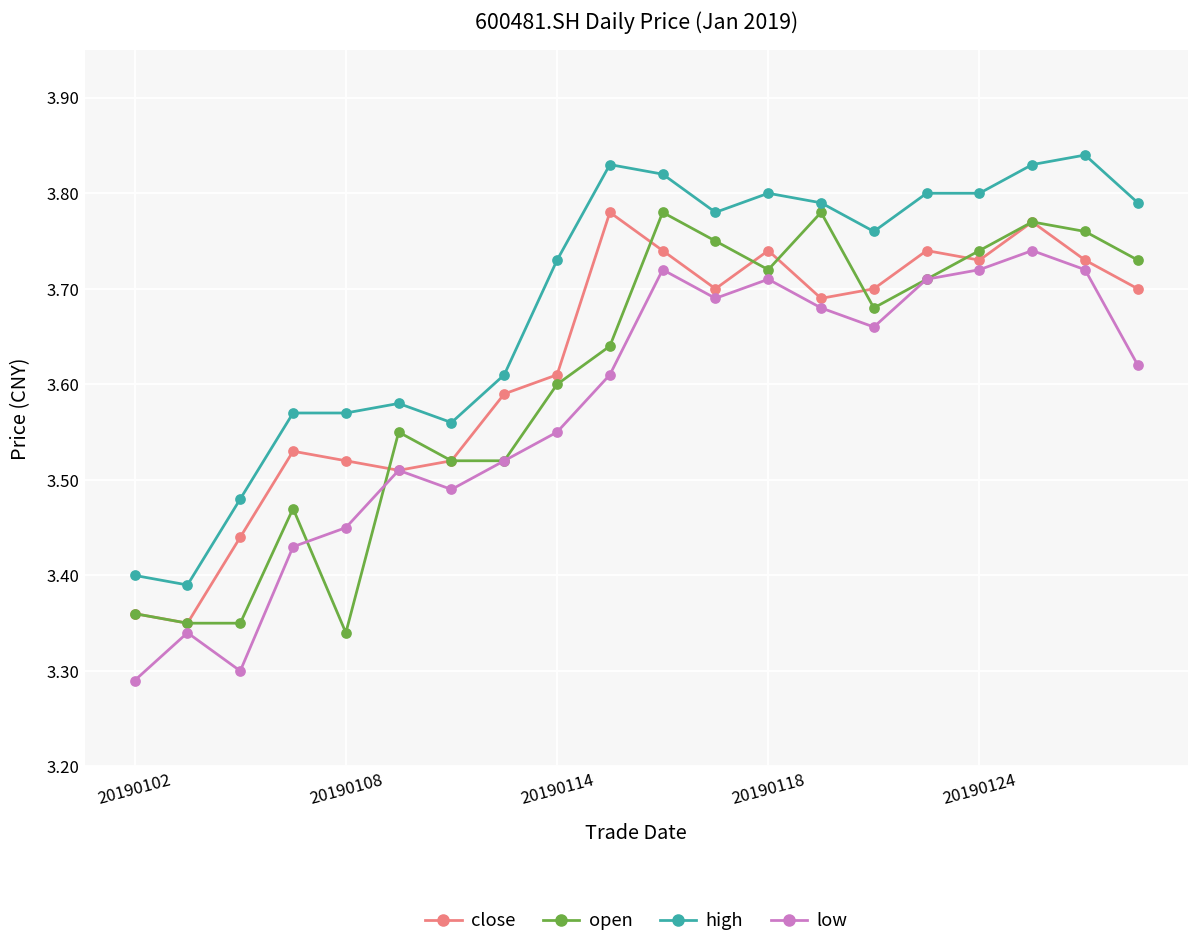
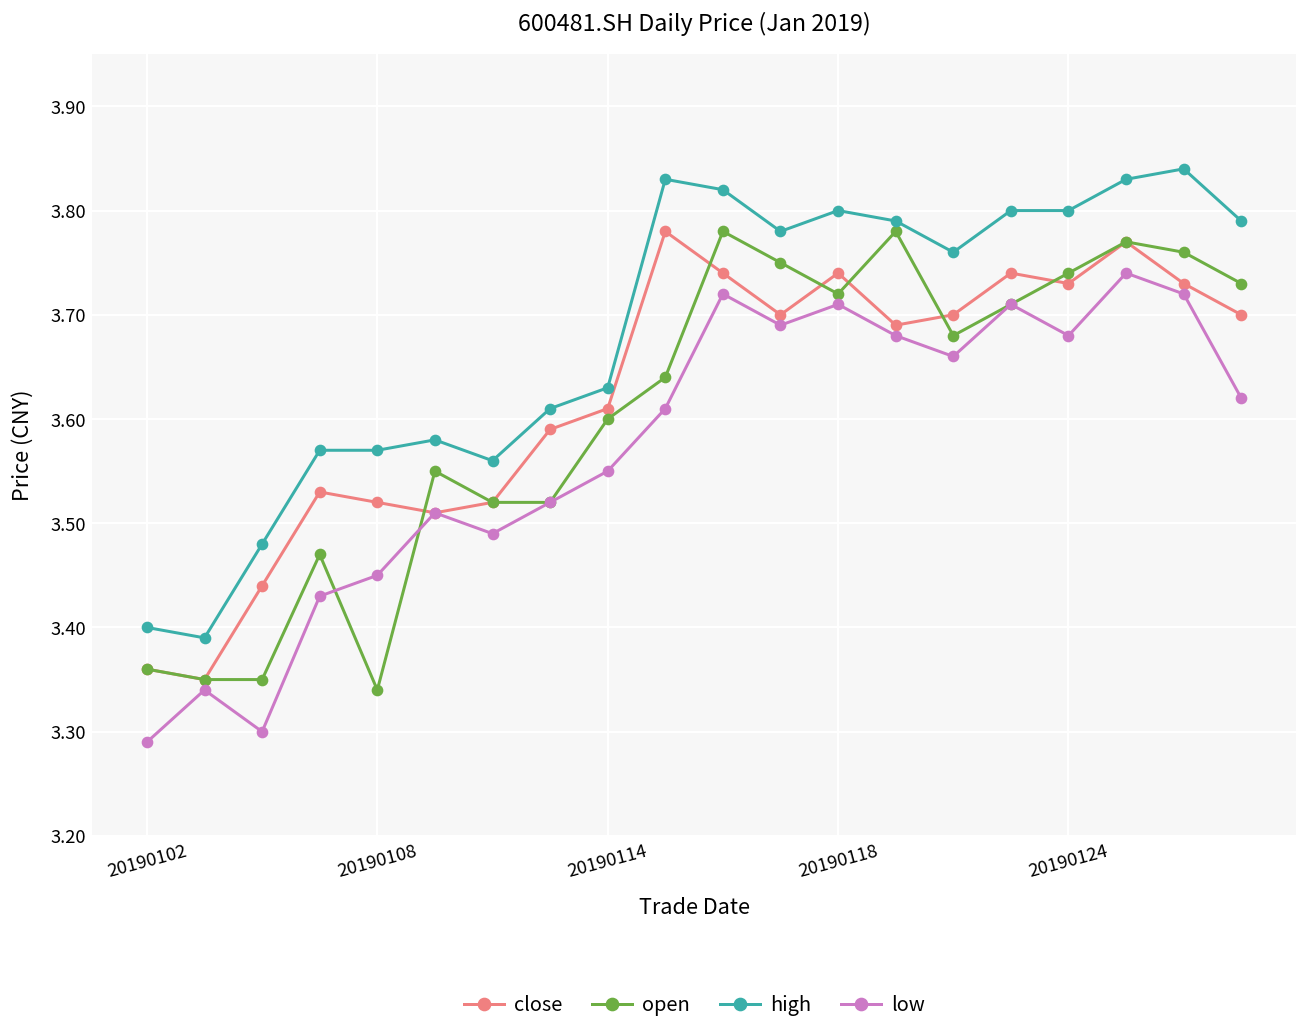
  {
    "close": {
      "20190108": 3.52,
      "20190114": 3.61,
      "20190118": 3.74,
      "20190124": 3.73
    },
    "open": {
      "20190108": 3.34,
      "20190114": 3.60,
      "20190118": 3.72,
      "20190124": 3.74
    },
    "high": {
      "20190102": 3.40,
      "20190108": 3.57,
-     "20190114": 3.73,
+     "20190114": 3.63,
      "20190118": 3.80,
      "20190124": 3.80
    },
    "low": {
      "20190102": 3.29,
      "20190108": 3.45,
      "20190114": 3.55,
      "20190118": 3.71,
-     "20190124": 3.72
+     "20190124": 3.68
    }
  }
